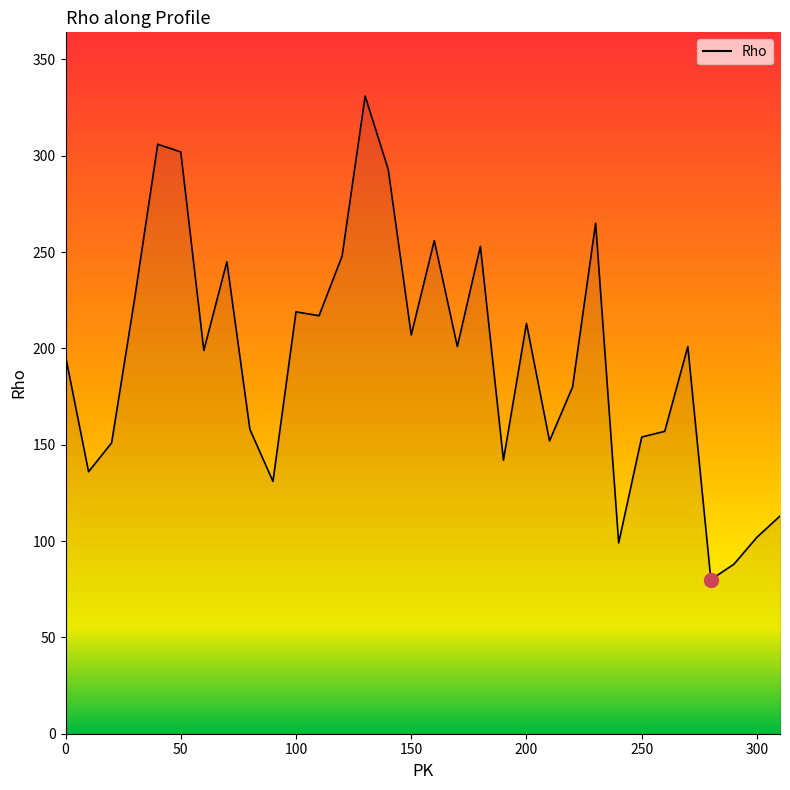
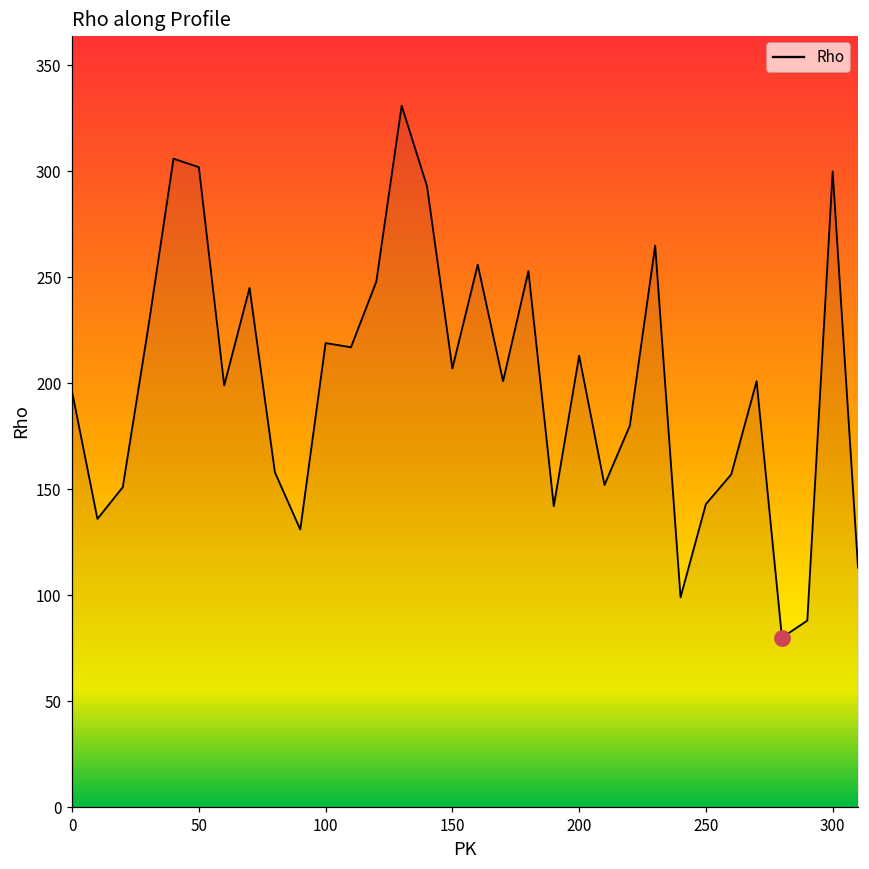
  {
    "Rho": {
      "0": 196,
      "50": 302,
      "100": 219,
      "150": 207,
      "200": 213,
-     "250": 154,
-     "300": 102
+     "250": 143,
+     "300": 300
    }
  }
